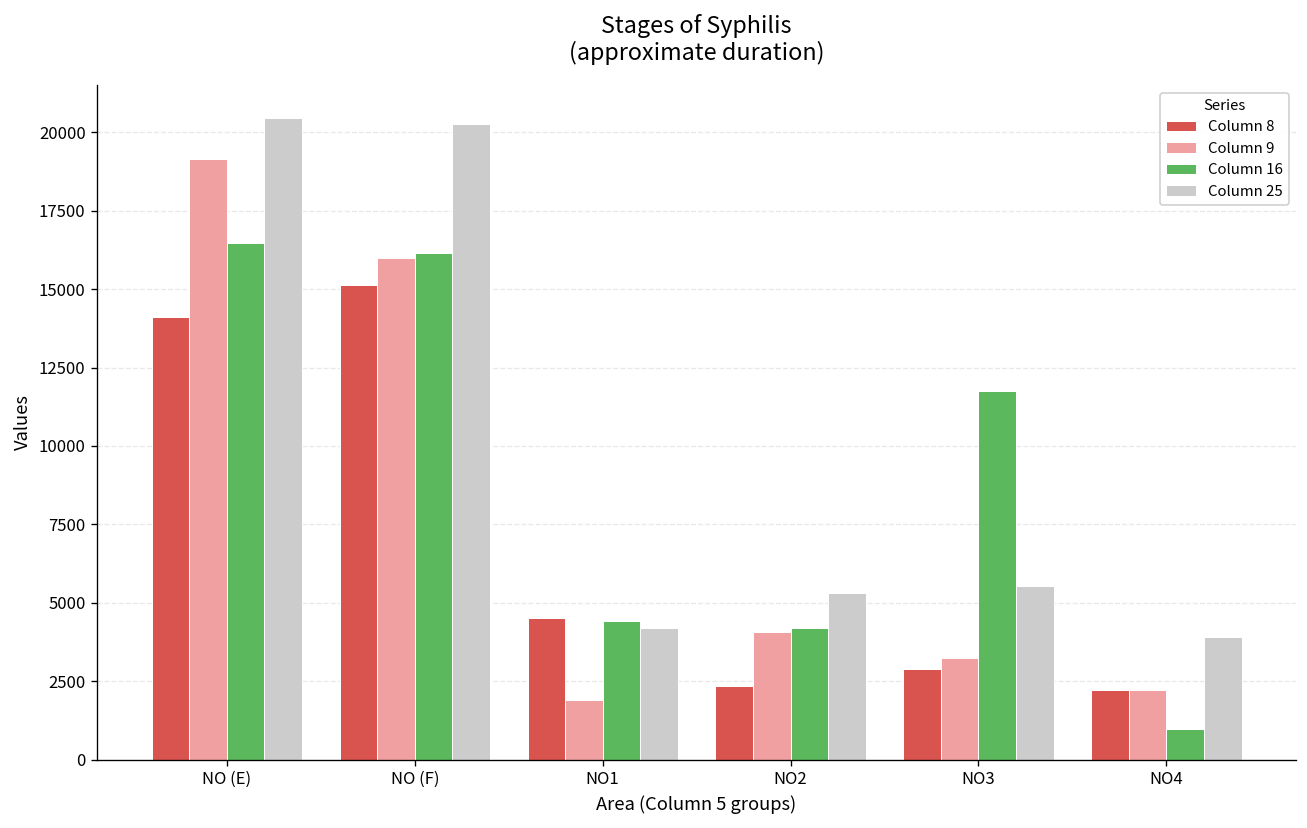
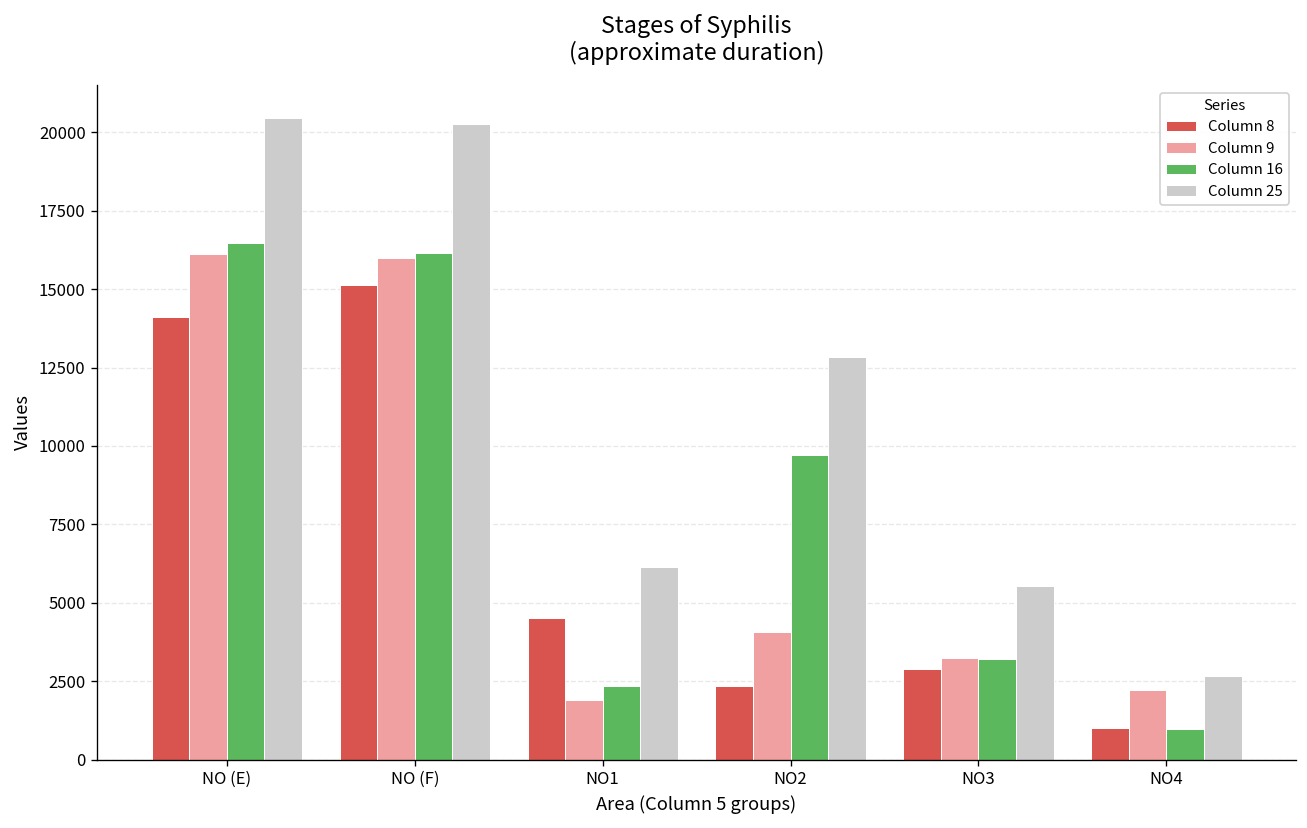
  {
    "Column 8": {
      "NO (E)": 14100,
      "NO (F)": 15100,
      "NO1": 4500,
      "NO2": 2300,
      "NO3": 2900,
-     "NO4": 2200
+     "NO4": 1000
    },
    "Column 9": {
-     "NO (E)": 19200,
+     "NO (E)": 16100,
      "NO (F)": 16000,
      "NO1": 1900,
      "NO2": 4100,
      "NO3": 3200,
      "NO4": 2200
    },
    "Column 16": {
      "NO (E)": 16500,
      "NO (F)": 16200,
-     "NO1": 4400,
-     "NO2": 4200,
-     "NO3": 11800,
+     "NO1": 2400,
+     "NO2": 9700,
+     "NO3": 3200,
      "NO4": 1000
    },
    "Column 25": {
      "NO (E)": 20500,
      "NO (F)": 20300,
-     "NO1": 4200,
-     "NO2": 5300,
+     "NO1": 6100,
+     "NO2": 12800,
      "NO3": 5500,
-     "NO4": 3900
+     "NO4": 2700
    }
  }
